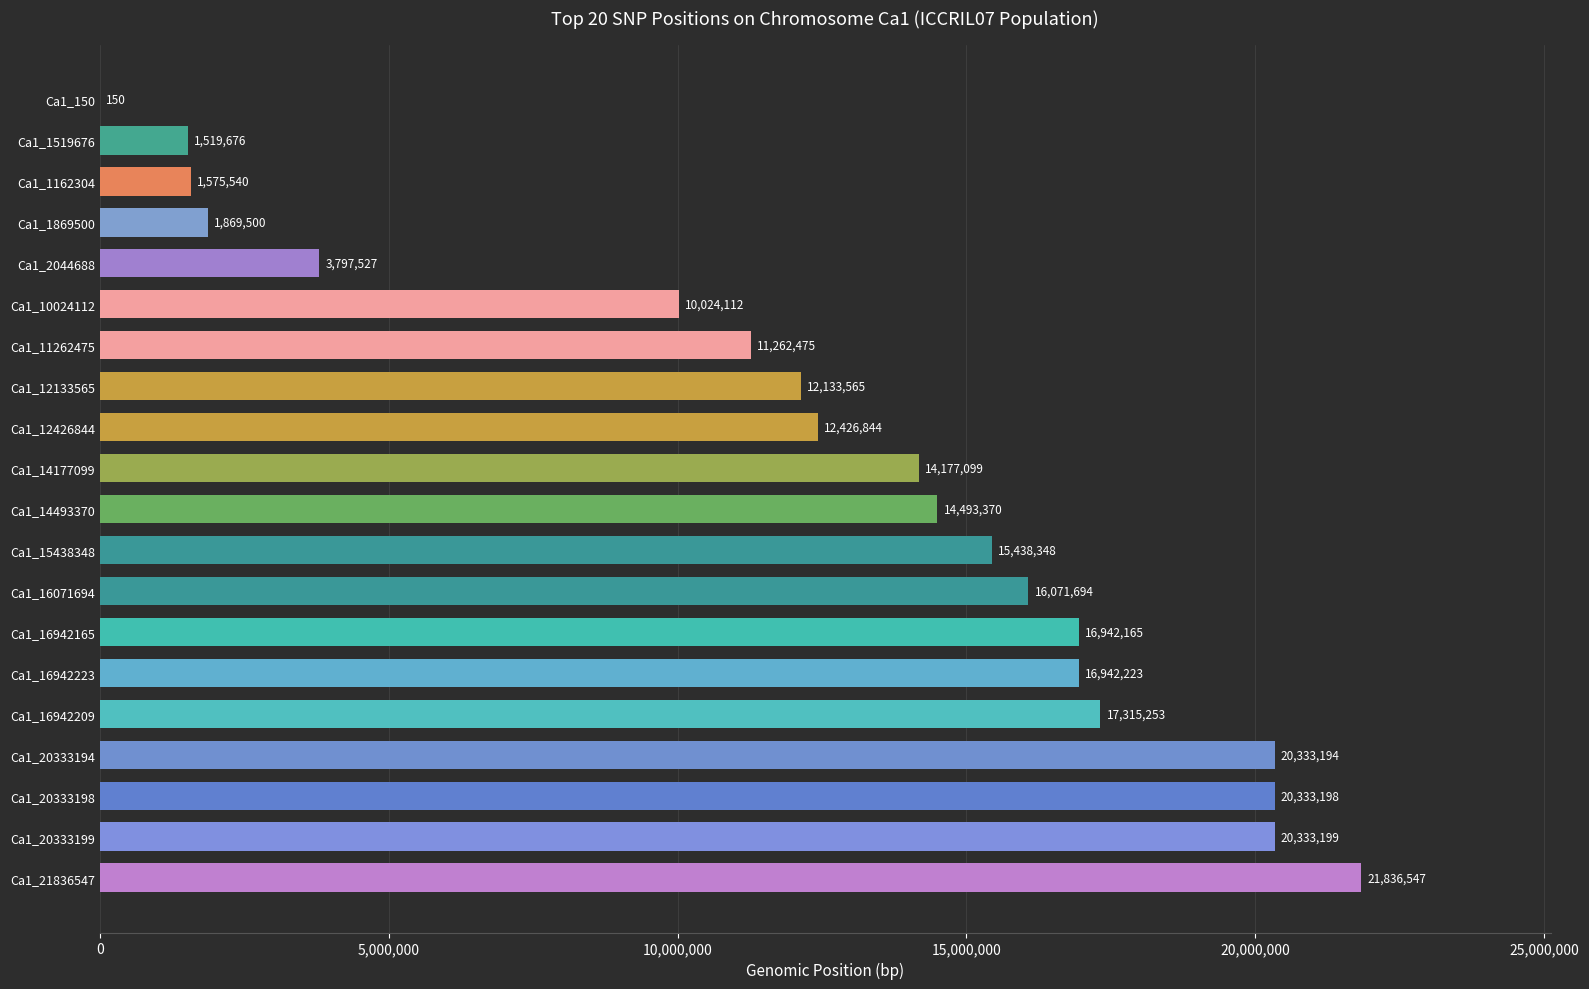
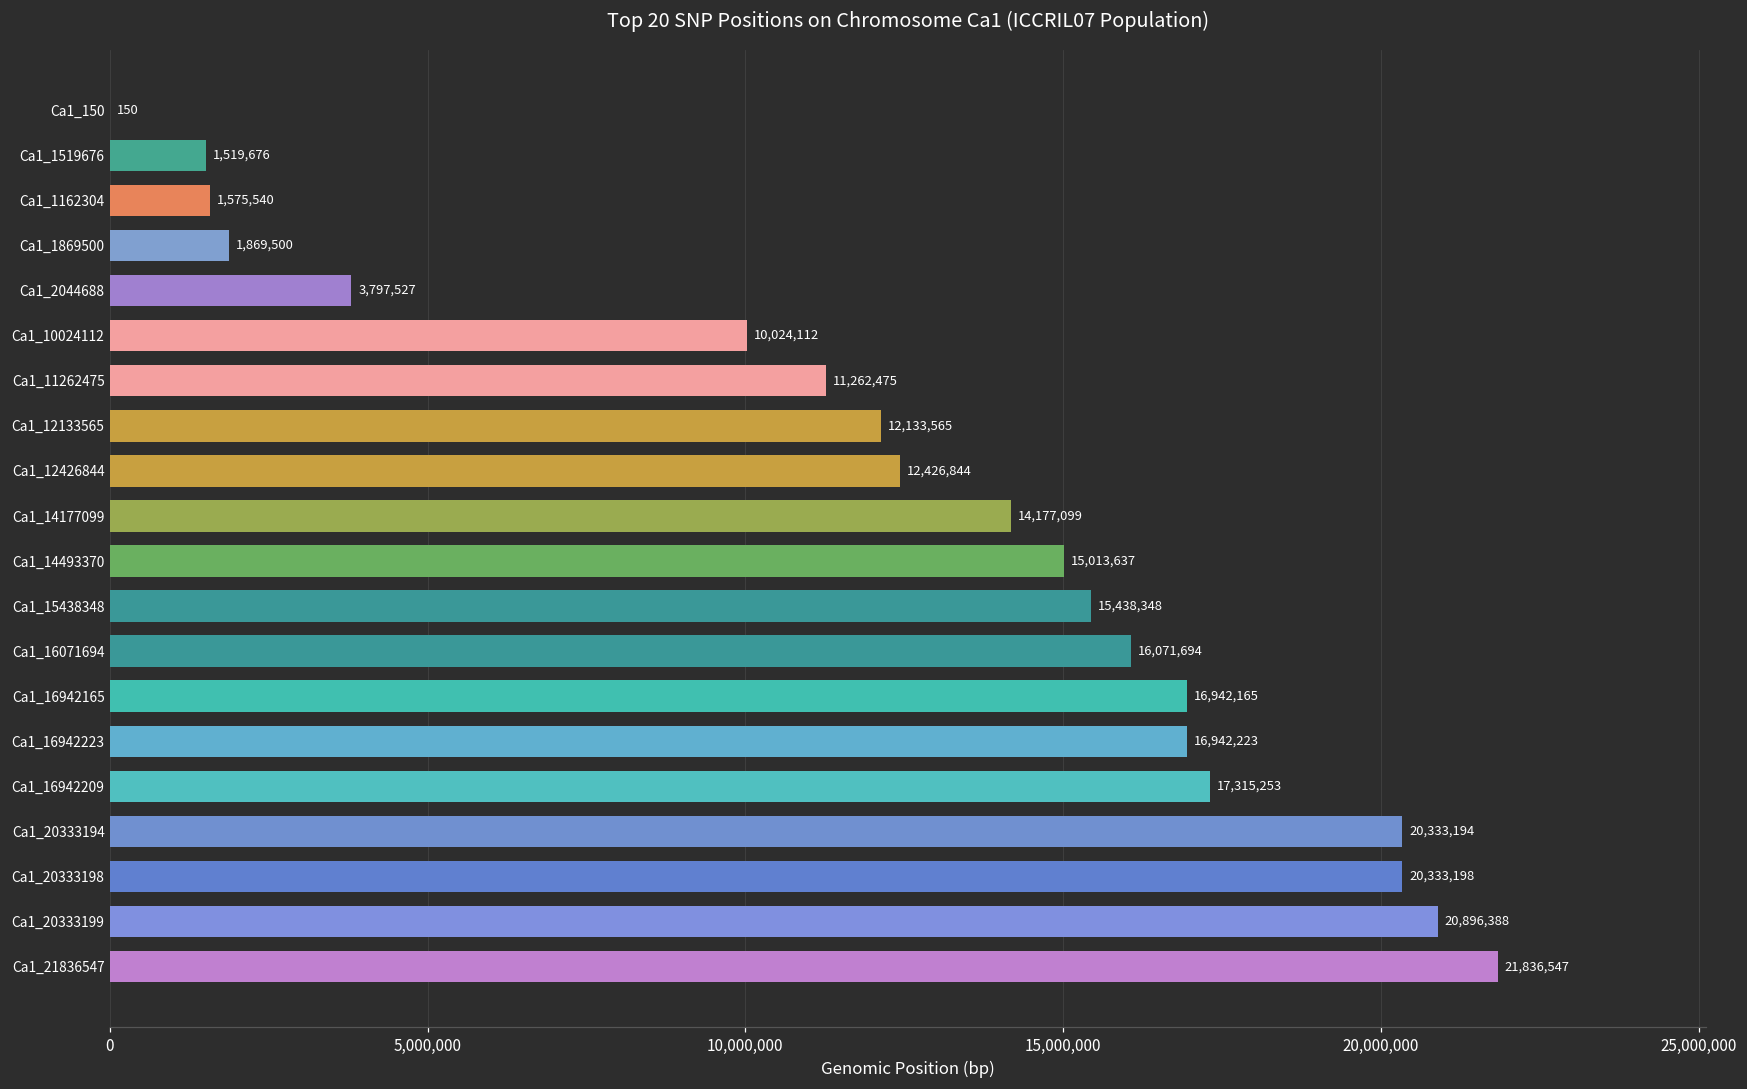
  {
    "Ca1_150": "150",
    "Ca1_1519676": "1,519,676",
    "Ca1_1162304": "1,575,540",
    "Ca1_1869500": "1,869,500",
    "Ca1_2044688": "3,797,527",
    "Ca1_10024112": "10,024,112",
    "Ca1_11262475": "11,262,475",
    "Ca1_12133565": "12,133,565",
    "Ca1_12426844": "12,426,844",
    "Ca1_14177099": "14,177,099",
-   "Ca1_14493370": "14,493,370",
+   "Ca1_14493370": "15,013,637",
    "Ca1_15438348": "15,438,348",
    "Ca1_16071694": "16,071,694",
    "Ca1_16942165": "16,942,165",
    "Ca1_16942223": "16,942,223",
    "Ca1_16942209": "17,315,253",
    "Ca1_20333194": "20,333,194",
    "Ca1_20333198": "20,333,198",
-   "Ca1_20333199": "20,333,199",
+   "Ca1_20333199": "20,896,388",
    "Ca1_21836547": "21,836,547"
  }
